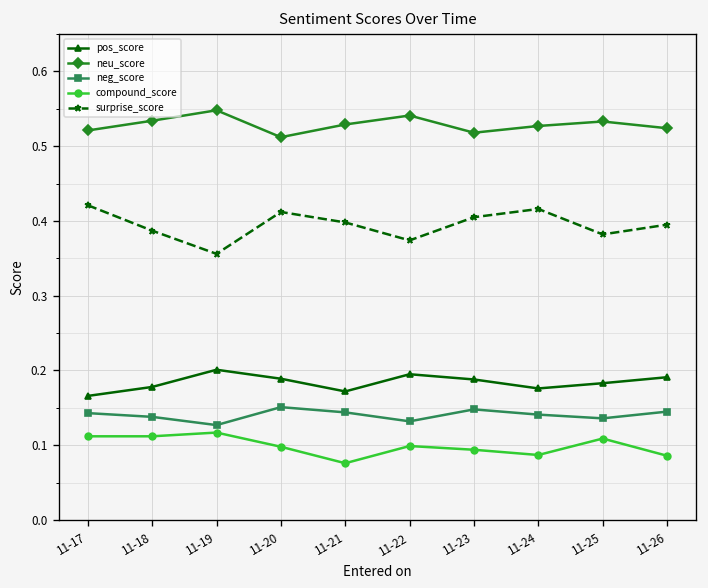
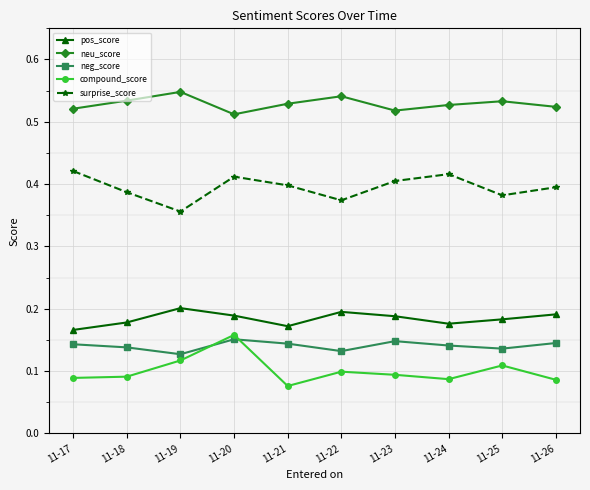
  {
    "compound_score": {
-     "11-17": 0.11,
-     "11-18": 0.11,
+     "11-17": 0.09,
+     "11-18": 0.09,
      "11-19": 0.12,
-     "11-20": 0.10,
+     "11-20": 0.16,
      "11-21": 0.08,
      "11-22": 0.10,
      "11-23": 0.09,
      "11-24": 0.09,
      "11-25": 0.11,
      "11-26": 0.09
    }
  }
